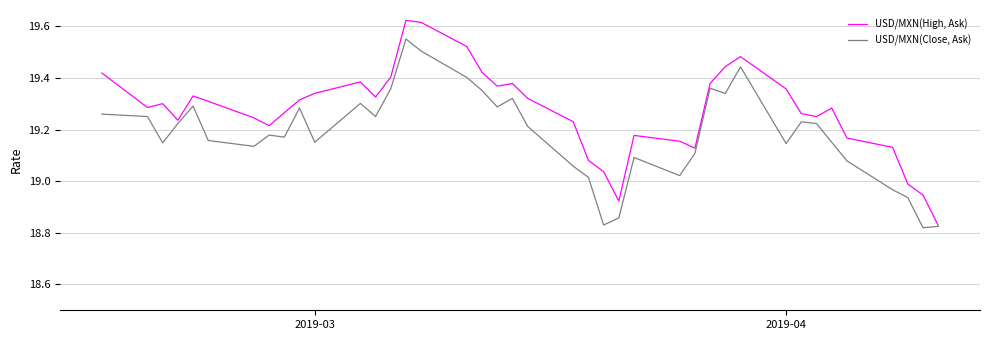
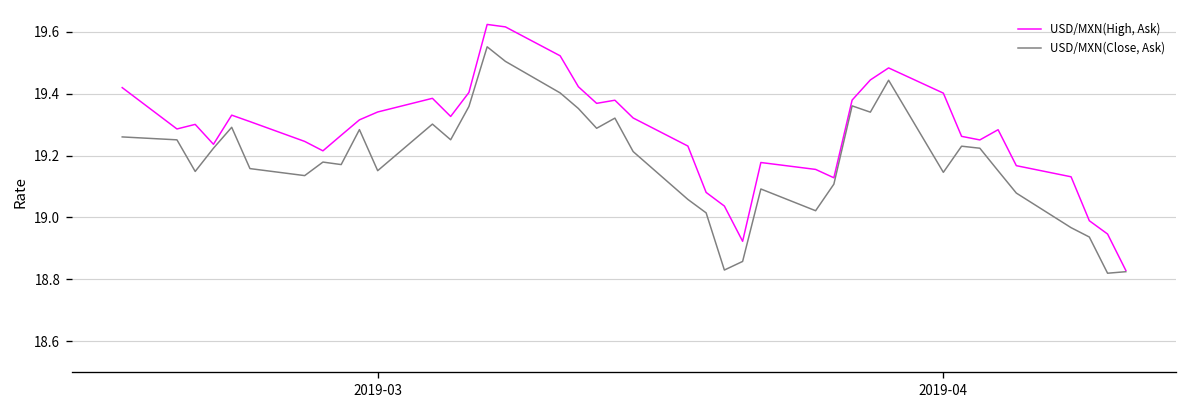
  {
    "USD/MXN(High, Ask)": {
      "2019-03": 19.34,
-     "2019-04": 19.36
+     "2019-04": 19.40
    },
    "USD/MXN(Close, Ask)": {
      "2019-03": 19.15,
      "2019-04": 19.15
    }
  }
